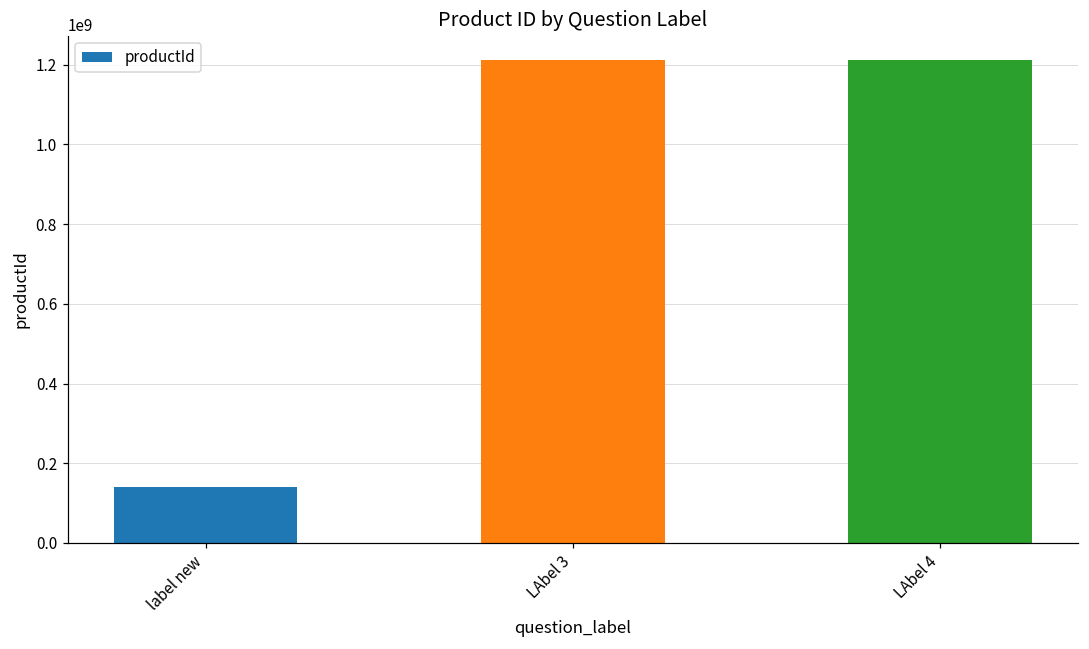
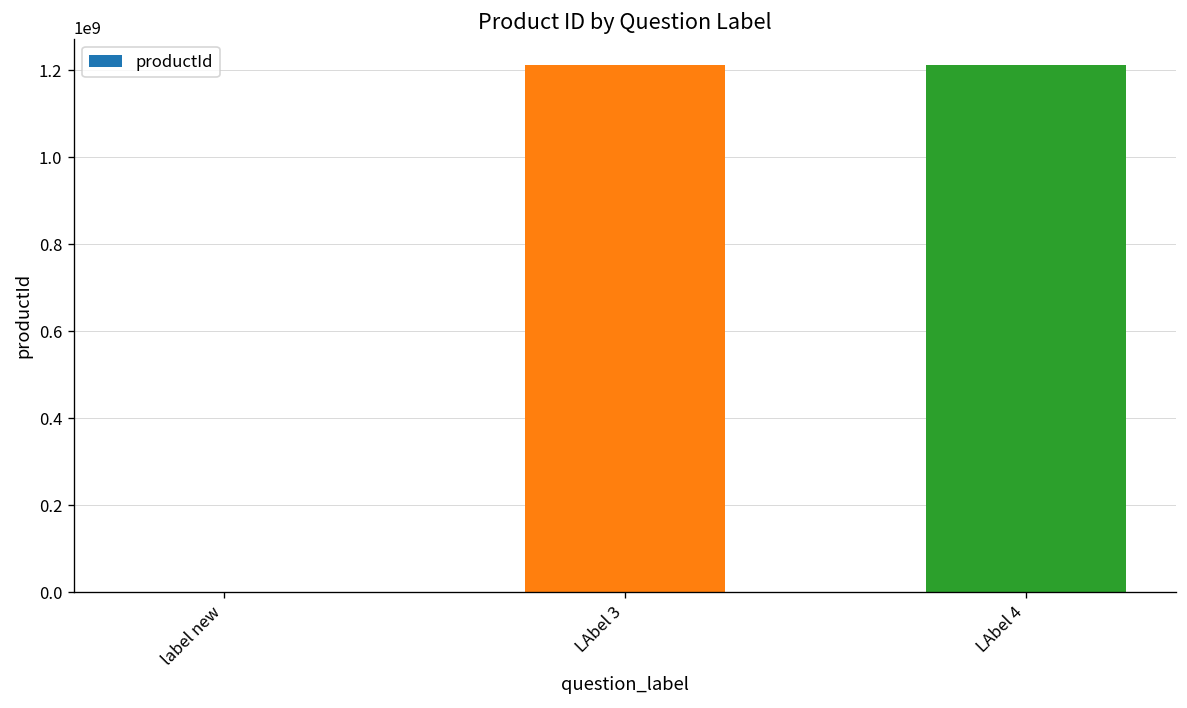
  {
-   "label new": 140000000,
+   "label new": 0,
    "LAbel 3": 1210000000,
    "LAbel 4": 1210000000
  }
